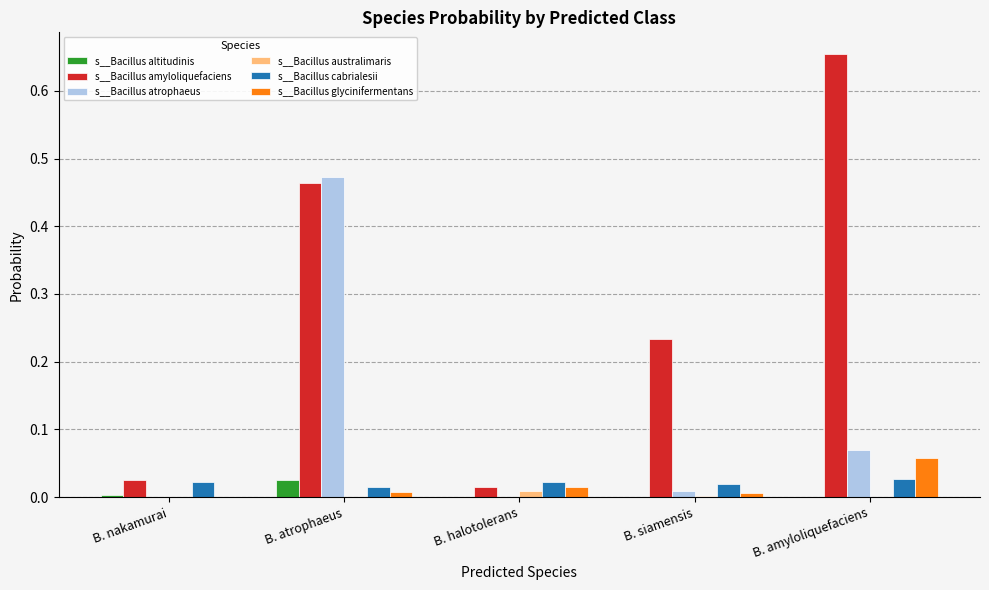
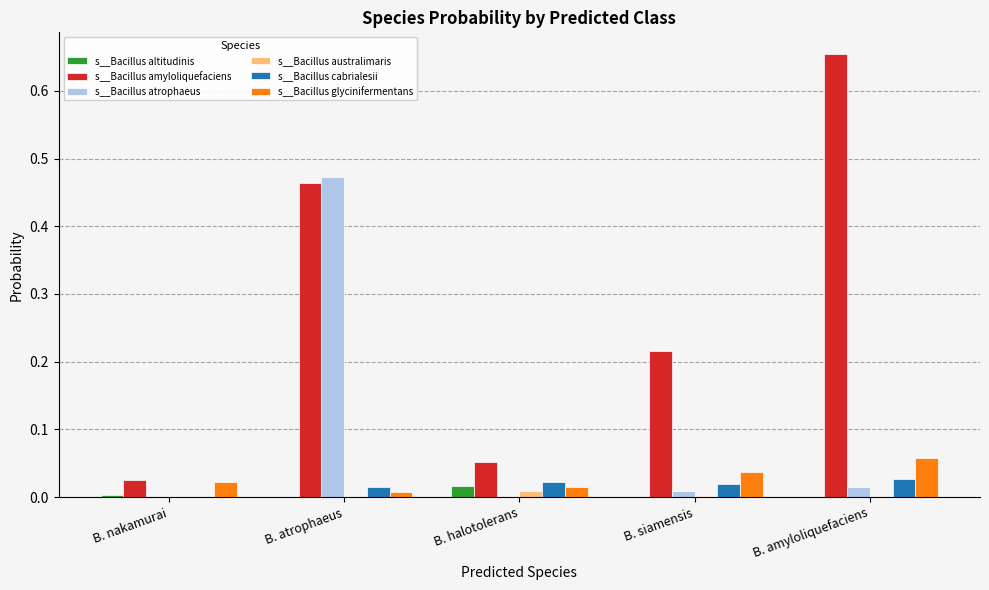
  {
    "s__Bacillus altitudinis": {
-     "B. atrophaeus": 0.03,
-     "B. halotolerans": 0.00
+     "B. atrophaeus": 0.00,
+     "B. halotolerans": 0.02
    },
    "s__Bacillus amyloliquefaciens": {
      "B. nakamurai": 0.03,
      "B. atrophaeus": 0.46,
-     "B. halotolerans": 0.02,
-     "B. siamensis": 0.23,
+     "B. halotolerans": 0.05,
+     "B. siamensis": 0.22,
      "B. amyloliquefaciens": 0.65
    },
    "s__Bacillus atrophaeus": {
      "B. nakamurai": 0.00,
      "B. atrophaeus": 0.47,
      "B. halotolerans": 0.00,
      "B. siamensis": 0.01,
-     "B. amyloliquefaciens": 0.07
+     "B. amyloliquefaciens": 0.01
    },
    "s__Bacillus australimaris": {
      "B. halotolerans": 0.01
    },
    "s__Bacillus cabrialesii": {
-     "B. nakamurai": 0.02,
+     "B. nakamurai": 0.00,
      "B. atrophaeus": 0.01,
      "B. halotolerans": 0.02,
      "B. siamensis": 0.02,
      "B. amyloliquefaciens": 0.03
    },
    "s__Bacillus glycinifermentans": {
-     "B. nakamurai": 0.00,
+     "B. nakamurai": 0.02,
      "B. atrophaeus": 0.01,
      "B. halotolerans": 0.01,
-     "B. siamensis": 0.01,
+     "B. siamensis": 0.04,
      "B. amyloliquefaciens": 0.06
    }
  }
